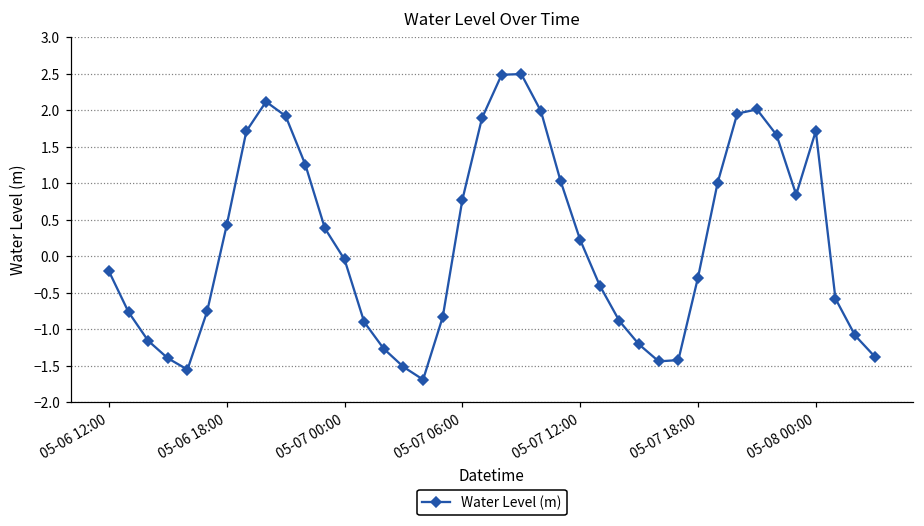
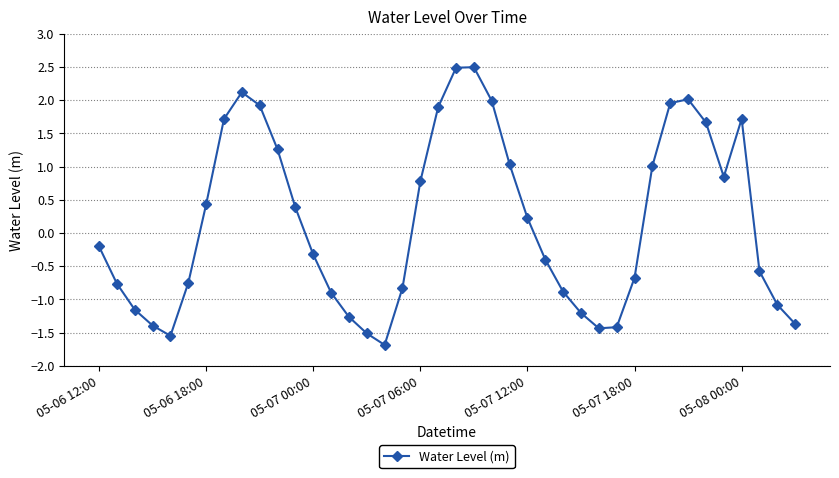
  {
    "05-06 12:00": -0.2,
    "05-06 18:00": 0.4,
-   "05-07 00:00": 0.0,
+   "05-07 00:00": -0.3,
    "05-07 06:00": 0.8,
    "05-07 12:00": 0.2,
-   "05-07 18:00": -0.3,
+   "05-07 18:00": -0.7,
    "05-08 00:00": 1.7
  }
